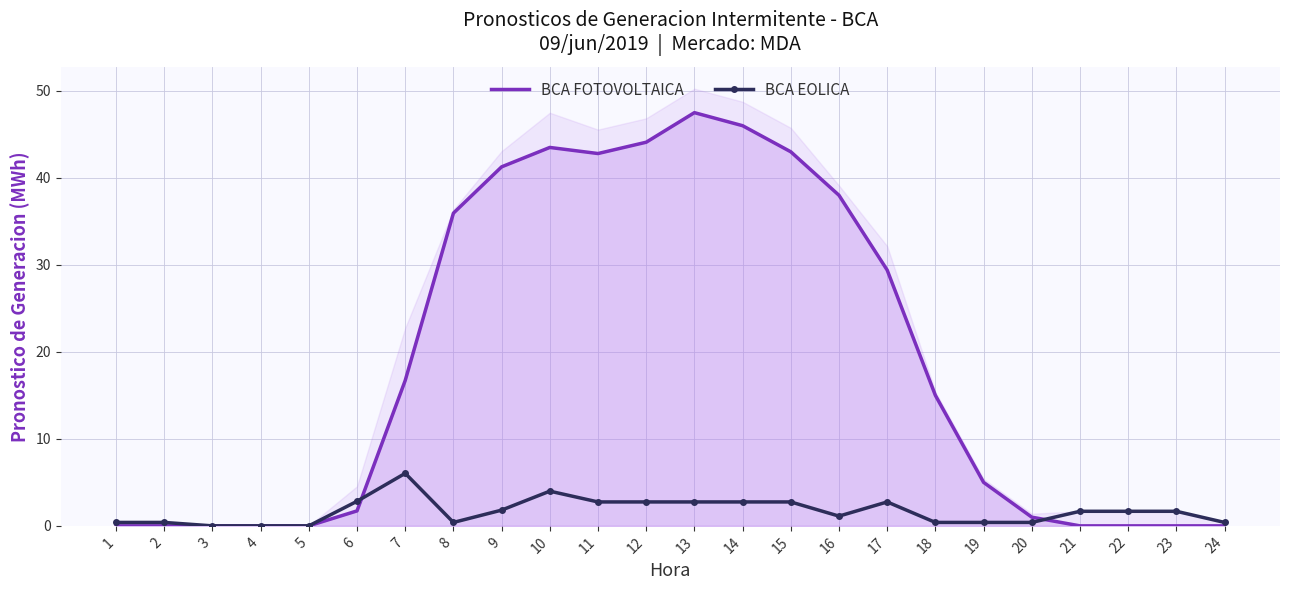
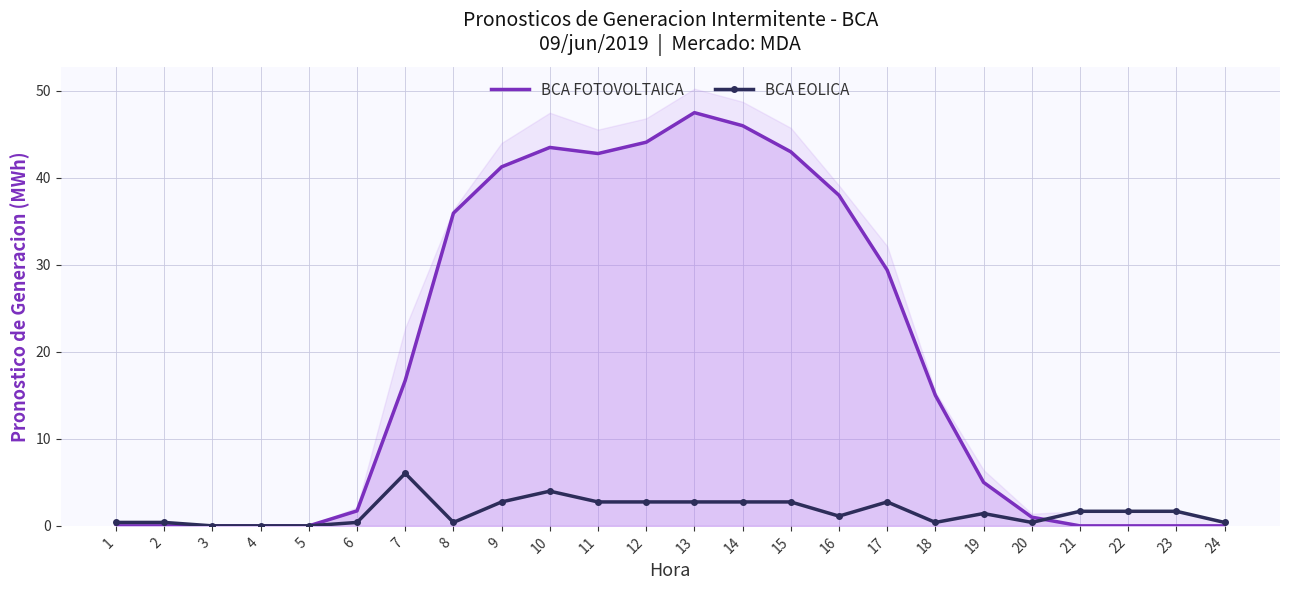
  {
    "BCA FOTOVOLTAICA": {
      "1": 0,
      "2": 0,
      "6": 2,
      "7": 17,
      "8": 36,
      "9": 41,
      "10": 44,
      "11": 43,
      "12": 44,
      "13": 48,
      "14": 46,
      "15": 43,
      "16": 38,
      "17": 29,
      "18": 15,
      "19": 5,
      "20": 1,
      "21": 0,
      "22": 0,
      "23": 0,
      "24": 0
    },
    "BCA EOLICA": {
-     "6": 3,
+     "6": 0,
      "7": 6,
      "8": 0,
-     "9": 2,
+     "9": 3,
      "10": 4,
      "11": 3,
      "12": 3,
      "13": 3,
      "14": 3,
      "15": 3,
      "16": 1,
      "17": 3,
      "18": 0,
-     "19": 0,
+     "19": 1,
      "20": 0
    }
  }
